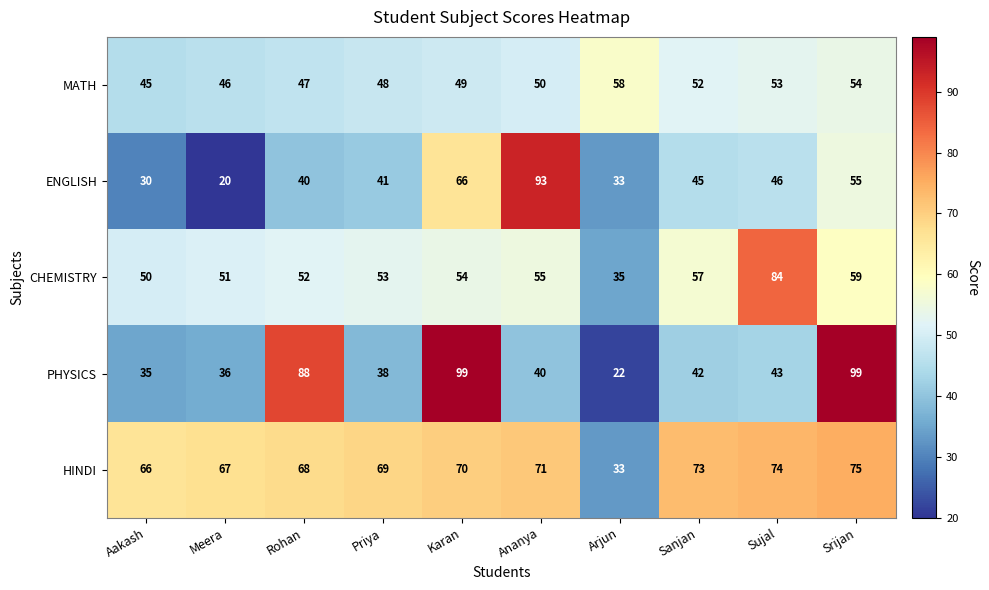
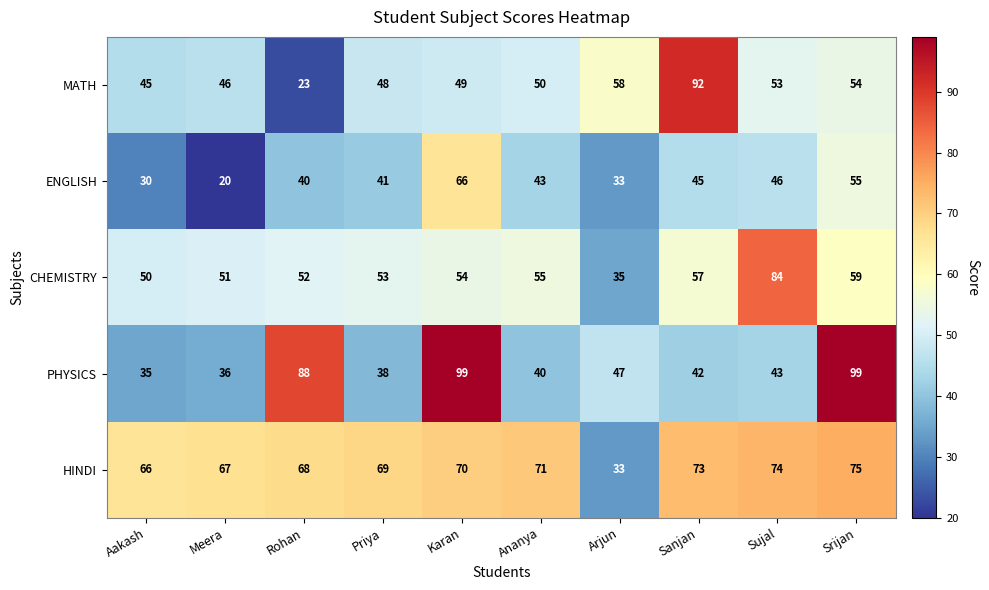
  {
    "MATH": {
      "Aakash": 45,
      "Meera": 46,
-     "Rohan": 47,
+     "Rohan": 23,
      "Priya": 48,
      "Karan": 49,
      "Ananya": 50,
      "Arjun": 58,
-     "Sanjan": 52,
+     "Sanjan": 92,
      "Sujal": 53,
      "Srijan": 54
    },
    "ENGLISH": {
      "Aakash": 30,
      "Meera": 20,
      "Rohan": 40,
      "Priya": 41,
      "Karan": 66,
-     "Ananya": 93,
+     "Ananya": 43,
      "Arjun": 33,
      "Sanjan": 45,
      "Sujal": 46,
      "Srijan": 55
    },
    "CHEMISTRY": {
      "Aakash": 50,
      "Meera": 51,
      "Rohan": 52,
      "Priya": 53,
      "Karan": 54,
      "Ananya": 55,
      "Arjun": 35,
      "Sanjan": 57,
      "Sujal": 84,
      "Srijan": 59
    },
    "PHYSICS": {
      "Aakash": 35,
      "Meera": 36,
      "Rohan": 88,
      "Priya": 38,
      "Karan": 99,
      "Ananya": 40,
-     "Arjun": 22,
+     "Arjun": 47,
      "Sanjan": 42,
      "Sujal": 43,
      "Srijan": 99
    },
    "HINDI": {
      "Aakash": 66,
      "Meera": 67,
      "Rohan": 68,
      "Priya": 69,
      "Karan": 70,
      "Ananya": 71,
      "Arjun": 33,
      "Sanjan": 73,
      "Sujal": 74,
      "Srijan": 75
    }
  }
